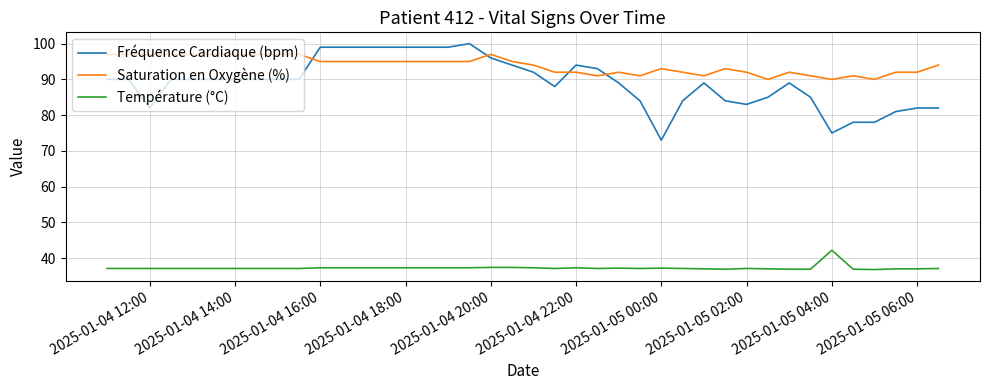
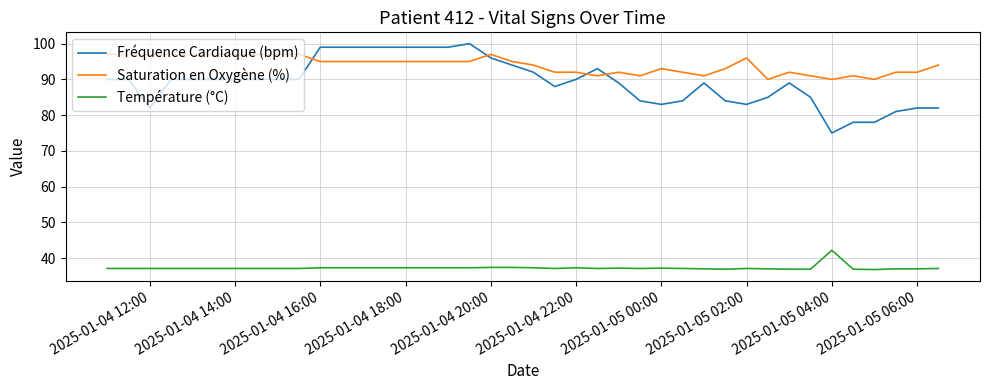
  {
    "Fréquence Cardiaque (bpm)": {
      "2025-01-04 16:00": 99,
      "2025-01-04 18:00": 99,
      "2025-01-04 20:00": 96,
-     "2025-01-04 22:00": 94,
-     "2025-01-05 00:00": 73,
+     "2025-01-04 22:00": 90,
+     "2025-01-05 00:00": 83,
      "2025-01-05 02:00": 83,
      "2025-01-05 04:00": 75,
      "2025-01-05 06:00": 82
    },
    "Saturation en Oxygène (%)": {
      "2025-01-04 16:00": 95,
      "2025-01-04 18:00": 95,
      "2025-01-04 20:00": 97,
      "2025-01-04 22:00": 92,
      "2025-01-05 00:00": 93,
-     "2025-01-05 02:00": 92,
+     "2025-01-05 02:00": 96,
      "2025-01-05 04:00": 90,
      "2025-01-05 06:00": 92
    },
    "Température (°C)": {
      "2025-01-04 12:00": 37,
      "2025-01-04 14:00": 37,
      "2025-01-04 16:00": 37,
      "2025-01-04 18:00": 37,
      "2025-01-04 20:00": 37,
      "2025-01-04 22:00": 37,
      "2025-01-05 00:00": 37,
      "2025-01-05 02:00": 37,
      "2025-01-05 04:00": 42,
      "2025-01-05 06:00": 37
    }
  }
